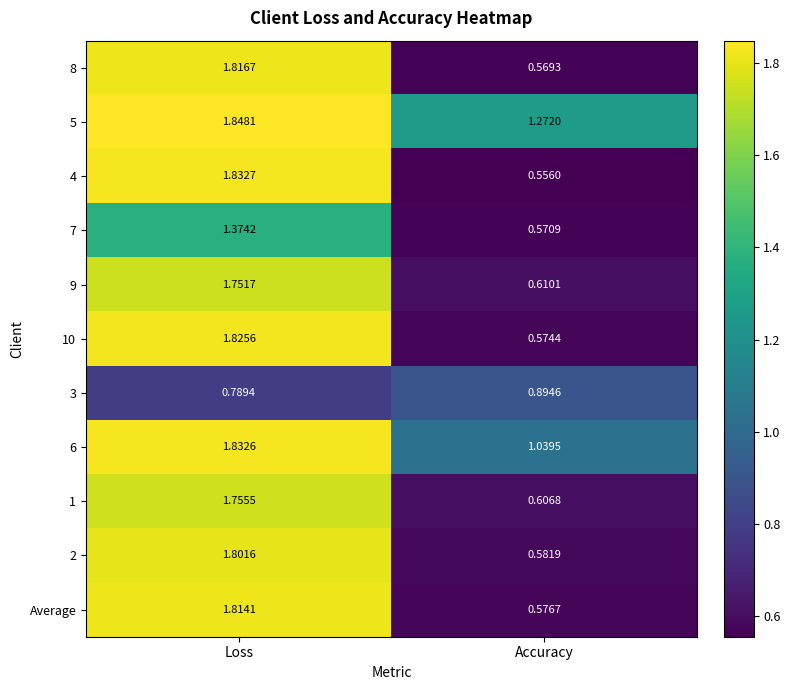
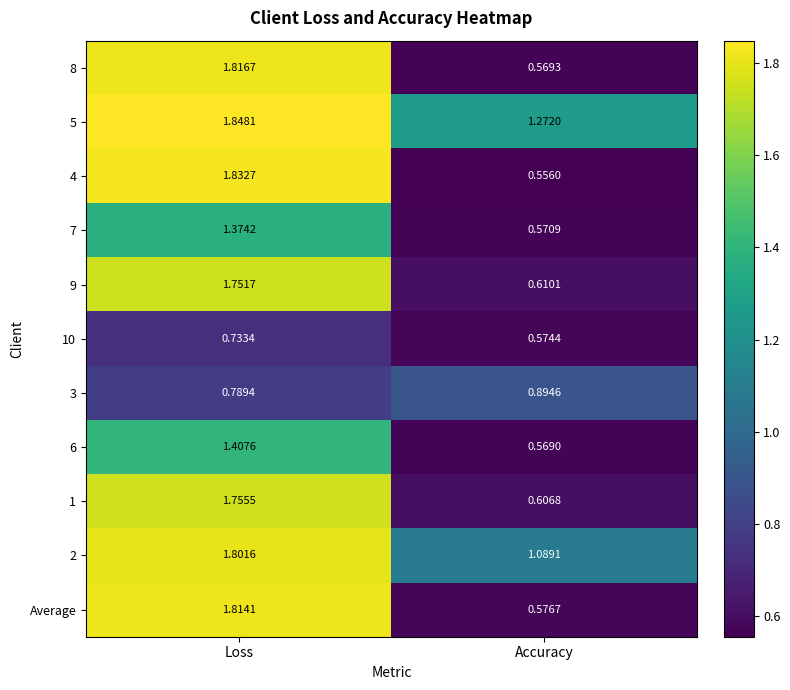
  {
    "8": {
      "Loss": 1.8167,
      "Accuracy": 0.5693
    },
    "5": {
      "Loss": 1.8481,
      "Accuracy": 1.2720
    },
    "4": {
      "Loss": 1.8327,
      "Accuracy": 0.5560
    },
    "7": {
      "Loss": 1.3742,
      "Accuracy": 0.5709
    },
    "9": {
      "Loss": 1.7517,
      "Accuracy": 0.6101
    },
    "10": {
-     "Loss": 1.8256,
+     "Loss": 0.7334,
      "Accuracy": 0.5744
    },
    "3": {
      "Loss": 0.7894,
      "Accuracy": 0.8946
    },
    "6": {
-     "Loss": 1.8326,
-     "Accuracy": 1.0395
+     "Loss": 1.4076,
+     "Accuracy": 0.5690
    },
    "1": {
      "Loss": 1.7555,
      "Accuracy": 0.6068
    },
    "2": {
      "Loss": 1.8016,
-     "Accuracy": 0.5819
+     "Accuracy": 1.0891
    },
    "Average": {
      "Loss": 1.8141,
      "Accuracy": 0.5767
    }
  }
